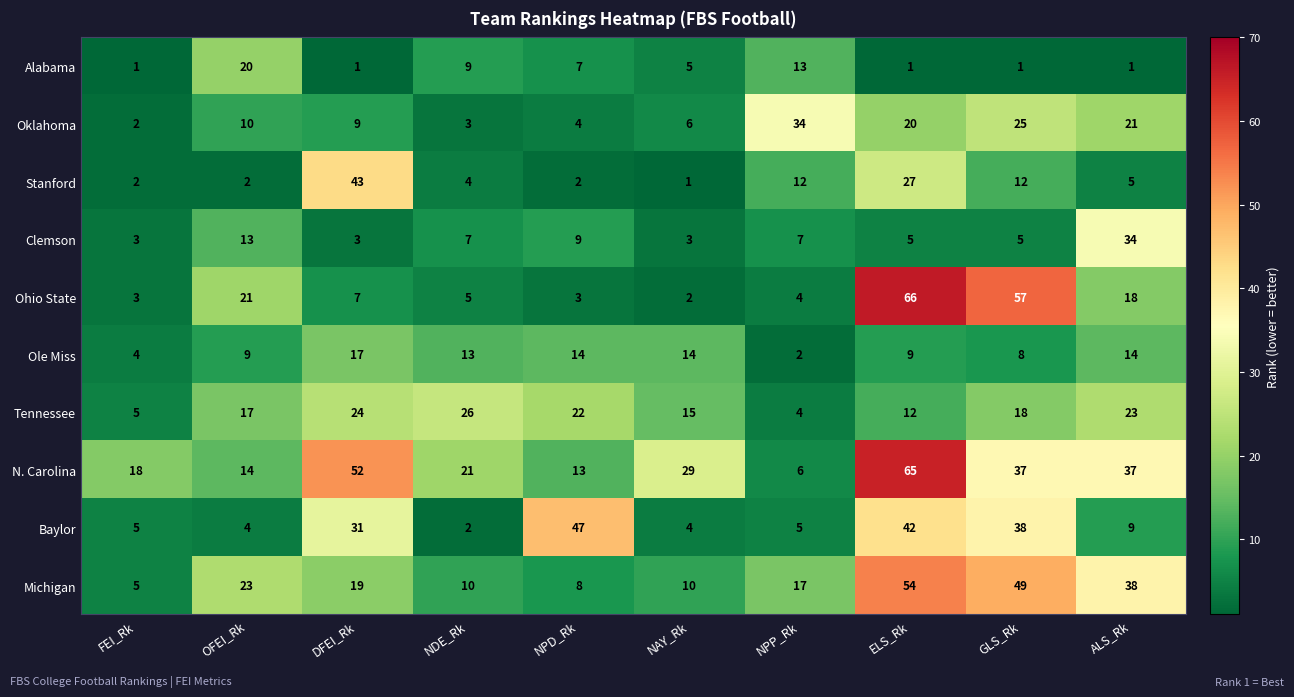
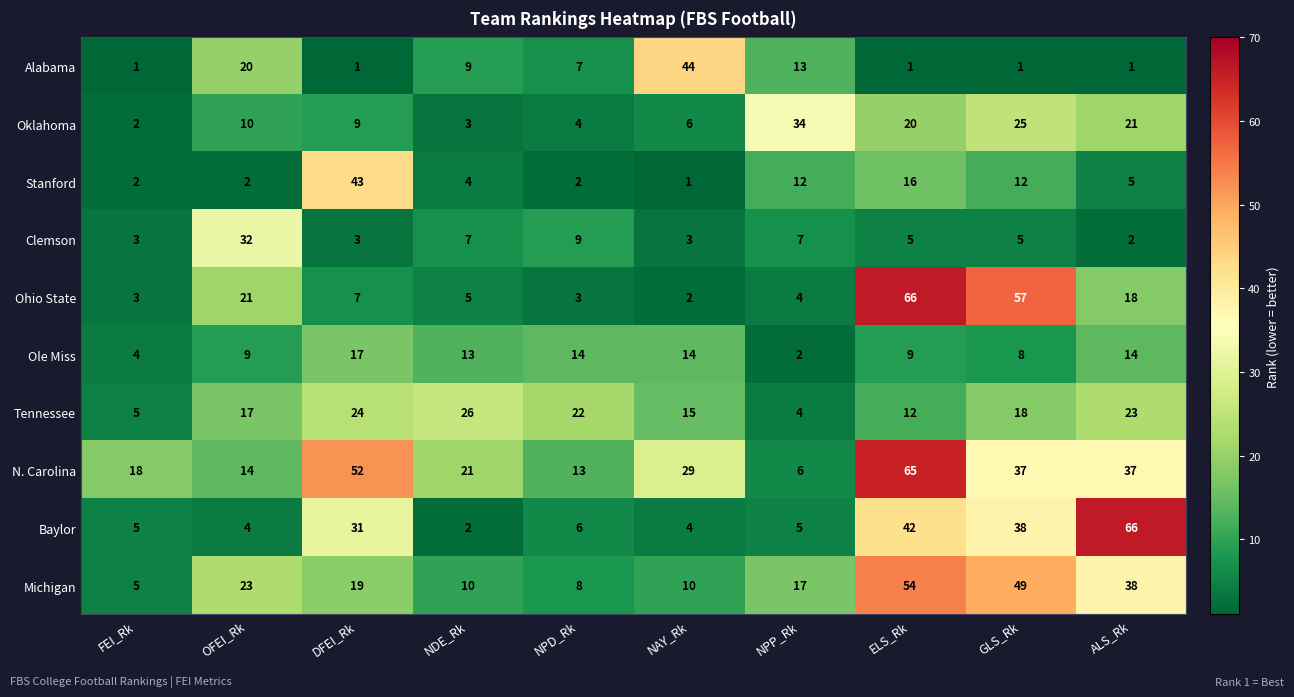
  {
    "Alabama": {
      "FEI_Rk": 1,
      "OFEI_Rk": 20,
      "DFEI_Rk": 1,
      "NDE_Rk": 9,
      "NPD_Rk": 7,
-     "NAY_Rk": 5,
+     "NAY_Rk": 44,
      "NPP_Rk": 13,
      "ELS_Rk": 1,
      "GLS_Rk": 1,
      "ALS_Rk": 1
    },
    "Oklahoma": {
      "FEI_Rk": 2,
      "OFEI_Rk": 10,
      "DFEI_Rk": 9,
      "NDE_Rk": 3,
      "NPD_Rk": 4,
      "NAY_Rk": 6,
      "NPP_Rk": 34,
      "ELS_Rk": 20,
      "GLS_Rk": 25,
      "ALS_Rk": 21
    },
    "Stanford": {
      "FEI_Rk": 2,
      "OFEI_Rk": 2,
      "DFEI_Rk": 43,
      "NDE_Rk": 4,
      "NPD_Rk": 2,
      "NAY_Rk": 1,
      "NPP_Rk": 12,
-     "ELS_Rk": 27,
+     "ELS_Rk": 16,
      "GLS_Rk": 12,
      "ALS_Rk": 5
    },
    "Clemson": {
      "FEI_Rk": 3,
-     "OFEI_Rk": 13,
+     "OFEI_Rk": 32,
      "DFEI_Rk": 3,
      "NDE_Rk": 7,
      "NPD_Rk": 9,
      "NAY_Rk": 3,
      "NPP_Rk": 7,
      "ELS_Rk": 5,
      "GLS_Rk": 5,
-     "ALS_Rk": 34
+     "ALS_Rk": 2
    },
    "Ohio State": {
      "FEI_Rk": 3,
      "OFEI_Rk": 21,
      "DFEI_Rk": 7,
      "NDE_Rk": 5,
      "NPD_Rk": 3,
      "NAY_Rk": 2,
      "NPP_Rk": 4,
      "ELS_Rk": 66,
      "GLS_Rk": 57,
      "ALS_Rk": 18
    },
    "Ole Miss": {
      "FEI_Rk": 4,
      "OFEI_Rk": 9,
      "DFEI_Rk": 17,
      "NDE_Rk": 13,
      "NPD_Rk": 14,
      "NAY_Rk": 14,
      "NPP_Rk": 2,
      "ELS_Rk": 9,
      "GLS_Rk": 8,
      "ALS_Rk": 14
    },
    "Tennessee": {
      "FEI_Rk": 5,
      "OFEI_Rk": 17,
      "DFEI_Rk": 24,
      "NDE_Rk": 26,
      "NPD_Rk": 22,
      "NAY_Rk": 15,
      "NPP_Rk": 4,
      "ELS_Rk": 12,
      "GLS_Rk": 18,
      "ALS_Rk": 23
    },
    "N. Carolina": {
      "FEI_Rk": 18,
      "OFEI_Rk": 14,
      "DFEI_Rk": 52,
      "NDE_Rk": 21,
      "NPD_Rk": 13,
      "NAY_Rk": 29,
      "NPP_Rk": 6,
      "ELS_Rk": 65,
      "GLS_Rk": 37,
      "ALS_Rk": 37
    },
    "Baylor": {
      "FEI_Rk": 5,
      "OFEI_Rk": 4,
      "DFEI_Rk": 31,
      "NDE_Rk": 2,
-     "NPD_Rk": 47,
+     "NPD_Rk": 6,
      "NAY_Rk": 4,
      "NPP_Rk": 5,
      "ELS_Rk": 42,
      "GLS_Rk": 38,
-     "ALS_Rk": 9
+     "ALS_Rk": 66
    },
    "Michigan": {
      "FEI_Rk": 5,
      "OFEI_Rk": 23,
      "DFEI_Rk": 19,
      "NDE_Rk": 10,
      "NPD_Rk": 8,
      "NAY_Rk": 10,
      "NPP_Rk": 17,
      "ELS_Rk": 54,
      "GLS_Rk": 49,
      "ALS_Rk": 38
    }
  }
